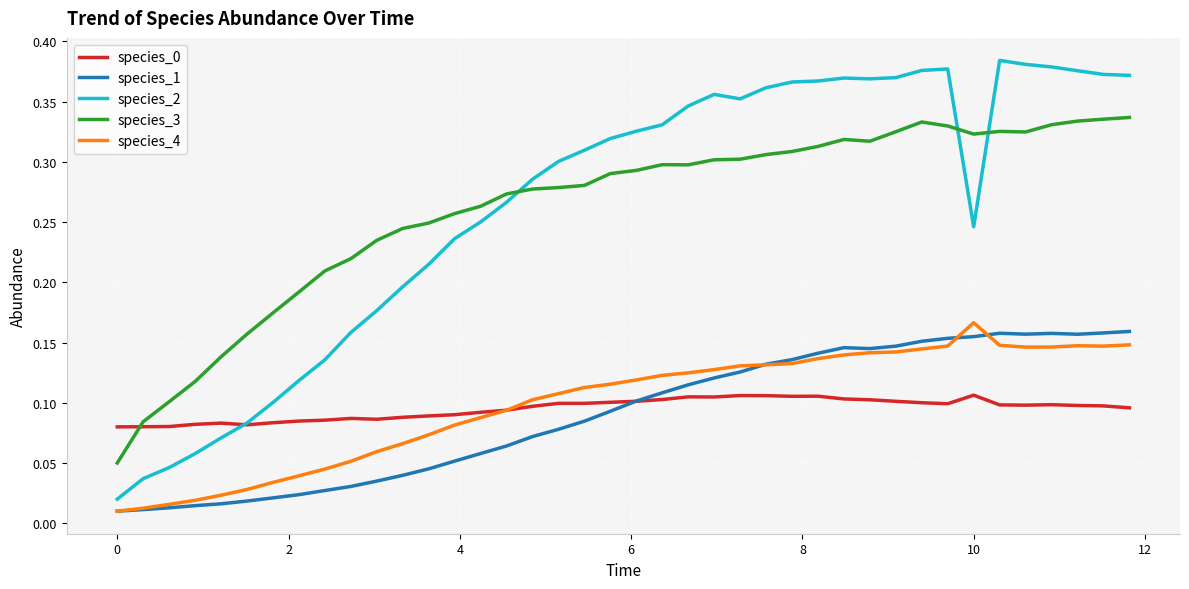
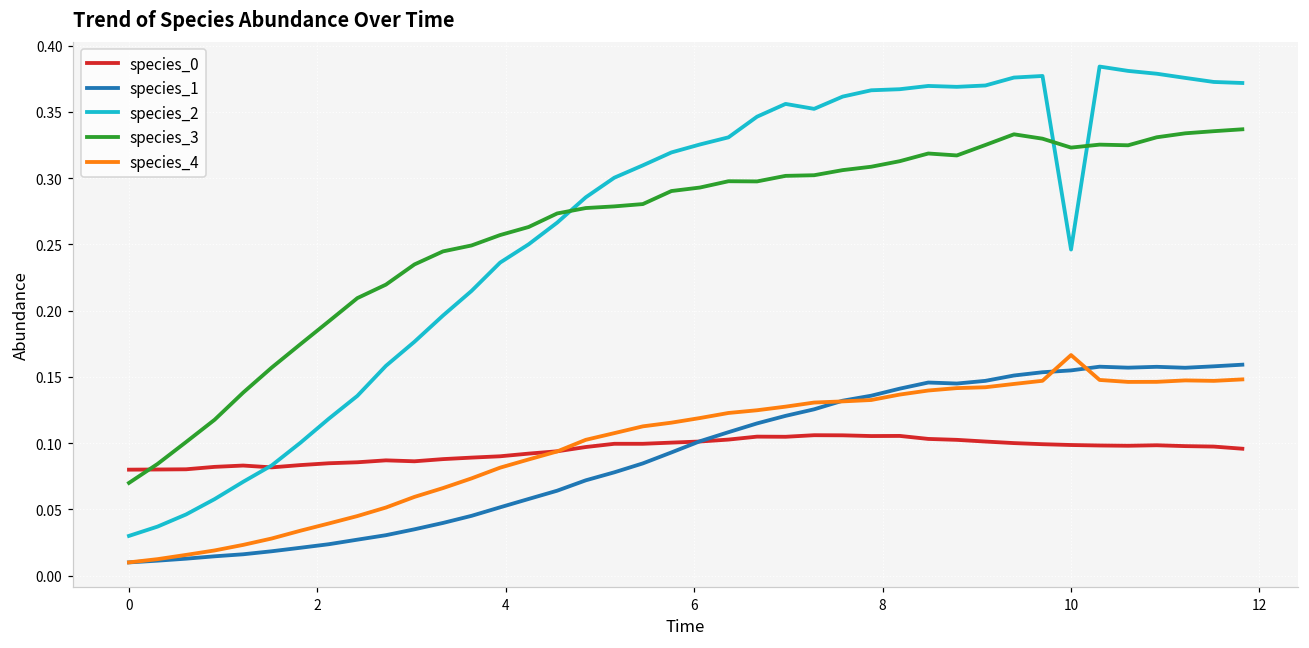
  {
    "species_0": {
      "0": 0.080,
-     "10": 0.106
+     "10": 0.099
    },
    "species_1": {
      "10": 0.155
    },
    "species_2": {
-     "0": 0.02,
+     "0": 0.03,
      "10": 0.246
    },
    "species_3": {
-     "0": 0.05,
+     "0": 0.07,
      "10": 0.323
    },
    "species_4": {
      "10": 0.166
    }
  }
